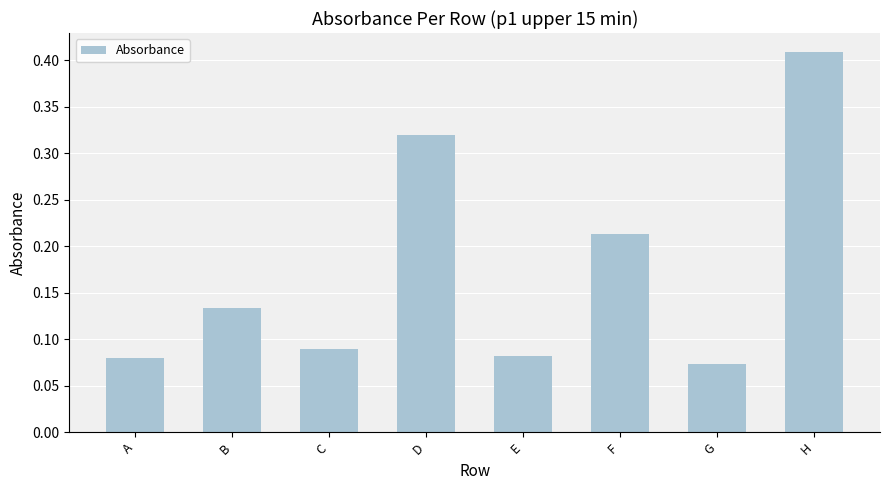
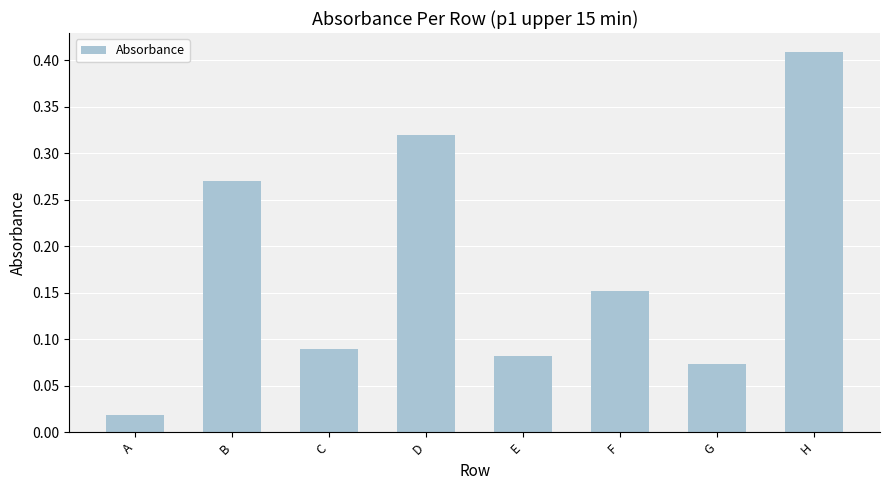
  {
-   "A": 0.08,
-   "B": 0.13,
+   "A": 0.02,
+   "B": 0.27,
    "C": 0.09,
    "D": 0.32,
    "E": 0.08,
-   "F": 0.21,
+   "F": 0.15,
    "G": 0.07,
    "H": 0.41
  }
